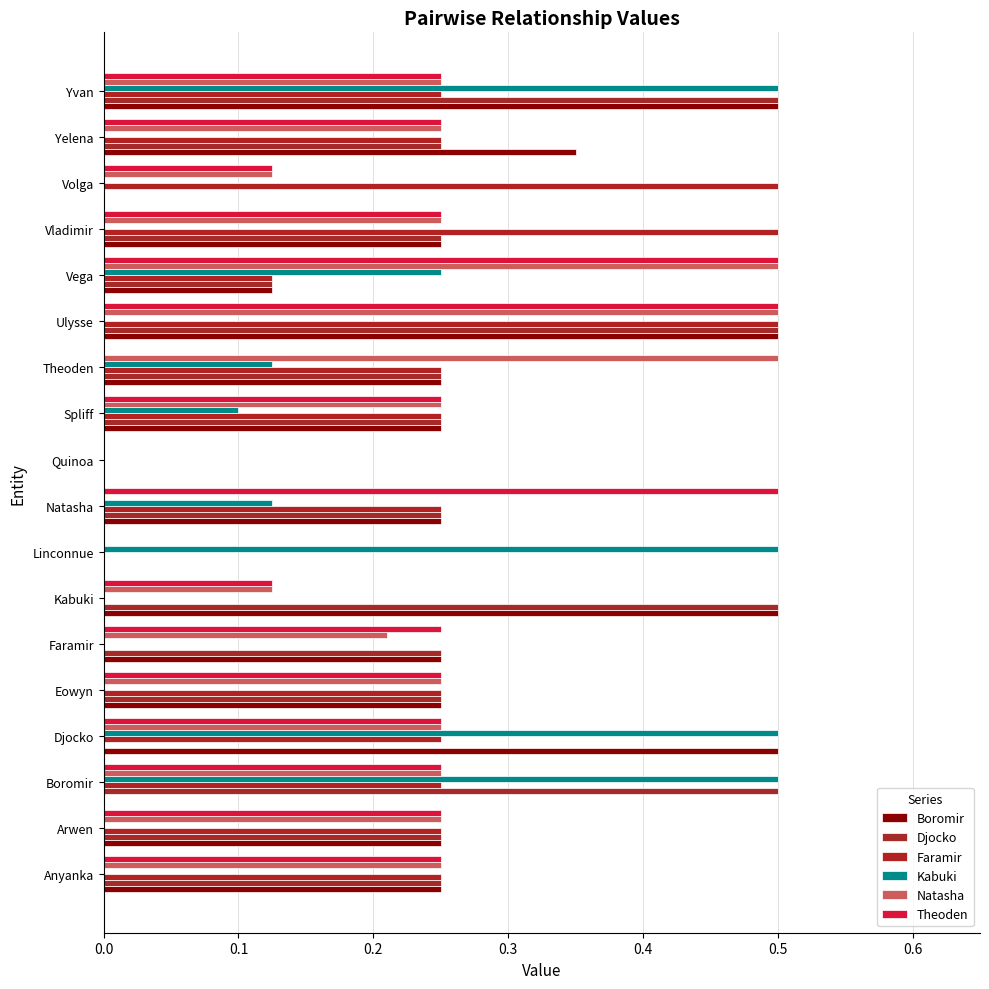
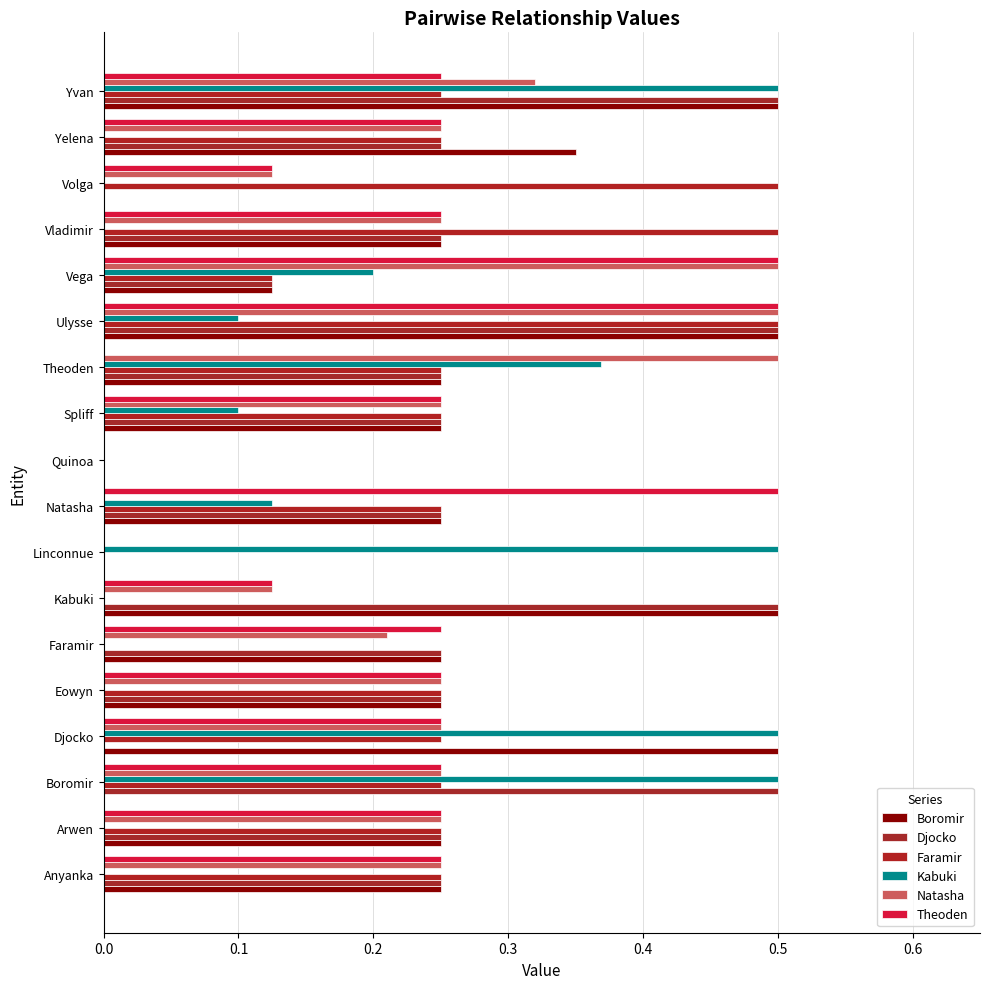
  {
    "Boromir": {
      "Yvan": 0.500,
      "Yelena": 0.350,
      "Volga": 0.000,
      "Vladimir": 0.250,
      "Vega": 0.125,
      "Ulysse": 0.500,
      "Theoden": 0.250,
      "Spliff": 0.250,
      "Quinoa": 0.000,
      "Natasha": 0.250,
      "Linconnue": 0.000,
      "Kabuki": 0.500,
      "Faramir": 0.250,
      "Eowyn": 0.250,
      "Djocko": 0.500,
      "Boromir": 0.000,
      "Arwen": 0.250,
      "Anyanka": 0.250
    },
    "Kabuki": {
      "Yvan": 0.500,
      "Yelena": 0.000,
      "Volga": 0.000,
      "Vladimir": 0.000,
-     "Vega": 0.25,
-     "Ulysse": 0.0,
-     "Theoden": 0.125,
+     "Vega": 0.20,
+     "Ulysse": 0.1,
+     "Theoden": 0.369,
      "Spliff": 0.100,
      "Quinoa": 0.000,
      "Natasha": 0.125,
      "Linconnue": 0.500,
      "Kabuki": 0.000,
      "Faramir": 0.000,
      "Eowyn": 0.000,
      "Djocko": 0.500,
      "Boromir": 0.500,
      "Arwen": 0.000,
      "Anyanka": 0.000
    },
    "Natasha": {
-     "Yvan": 0.25,
+     "Yvan": 0.32,
      "Yelena": 0.25,
      "Volga": 0.125,
      "Vladimir": 0.25,
      "Vega": 0.50,
      "Ulysse": 0.50,
      "Theoden": 0.50,
      "Spliff": 0.25,
      "Quinoa": 0.00,
      "Natasha": 0.00,
      "Linconnue": 0.00,
      "Kabuki": 0.125,
      "Faramir": 0.21,
      "Eowyn": 0.25,
      "Djocko": 0.25,
      "Boromir": 0.25,
      "Arwen": 0.25,
      "Anyanka": 0.25
    }
  }
